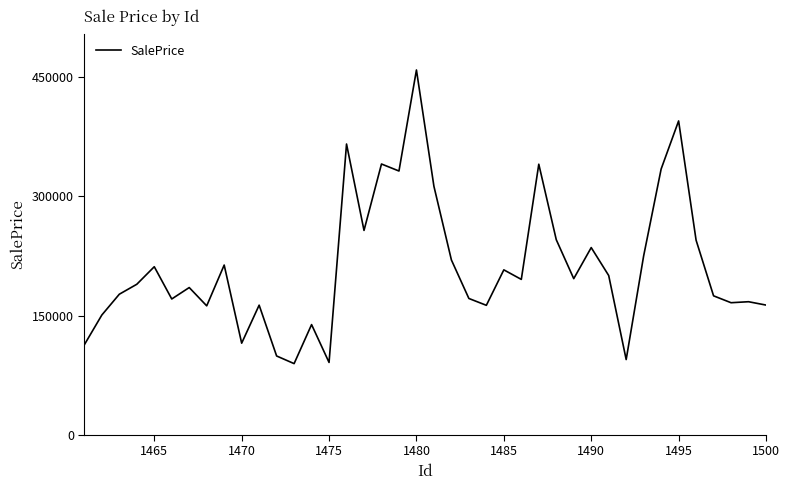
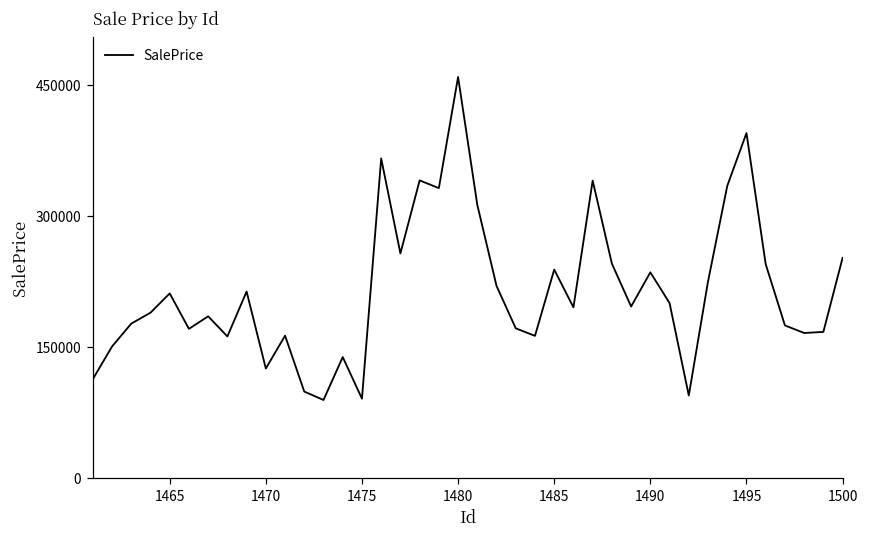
  {
    "1465": 210000,
-   "1470": 120000,
+   "1470": 130000,
    "1475": 90000,
    "1480": 460000,
-   "1485": 210000,
+   "1485": 240000,
    "1490": 240000,
    "1495": 400000,
-   "1500": 160000
+   "1500": 250000
  }
